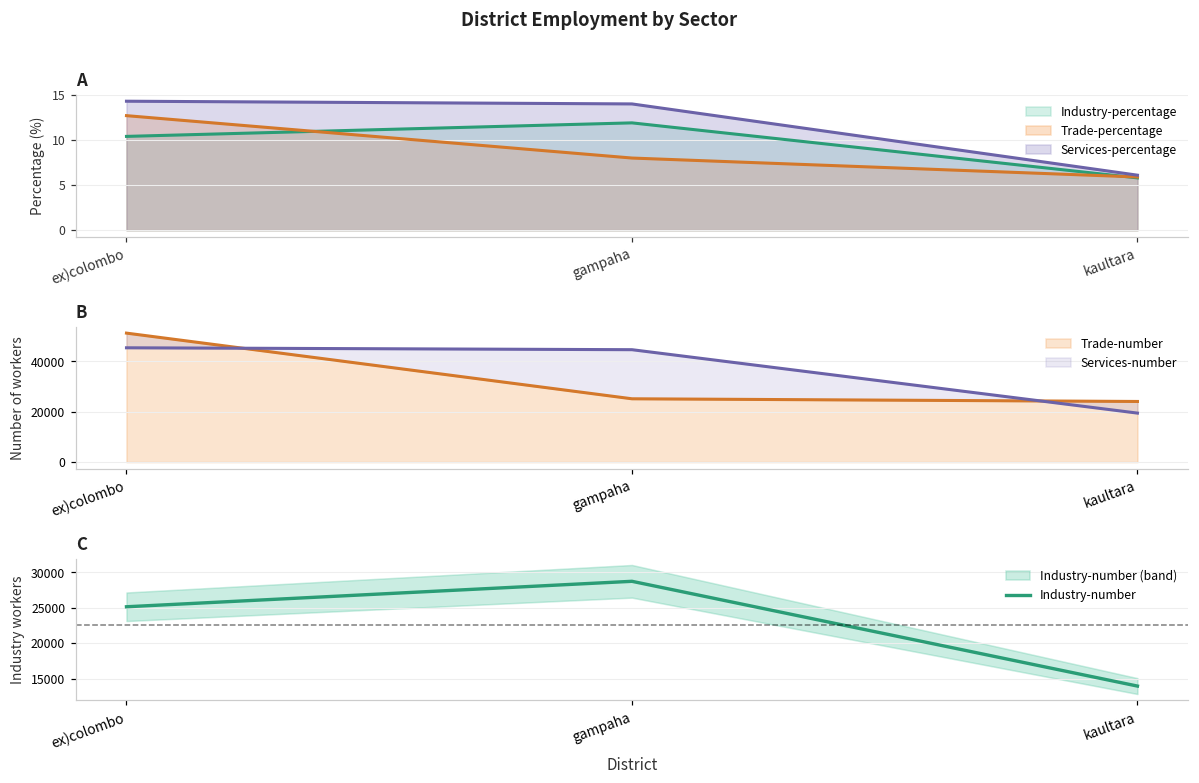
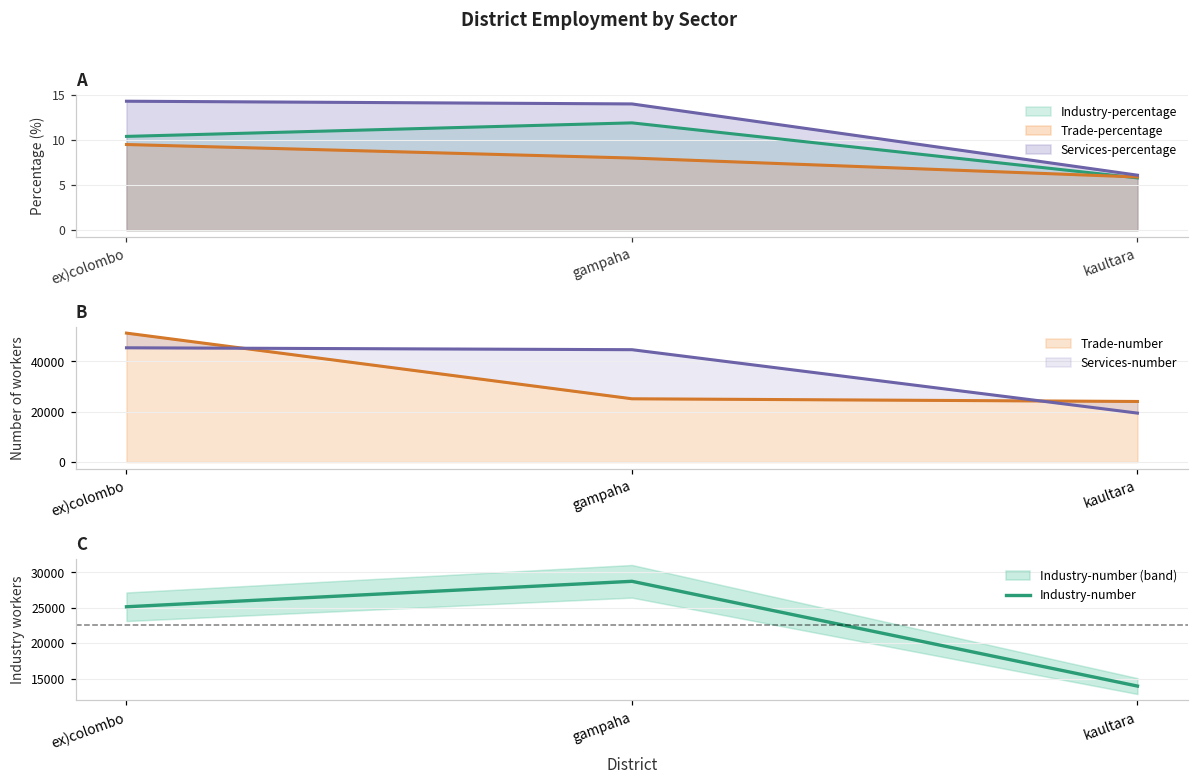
  {
    "A": {
      "Trade-percentage": {
-       "ex)colombo": 13,
+       "ex)colombo": 10,
        "gampaha": 8
      }
    },
    "B": {
      "Trade-number": {
        "gampaha": 25000
      }
    },
    "C": {
      "Industry-number": {
        "ex)colombo": 25000,
        "gampaha": 29000,
        "kaultara": 14000
      }
    }
  }
